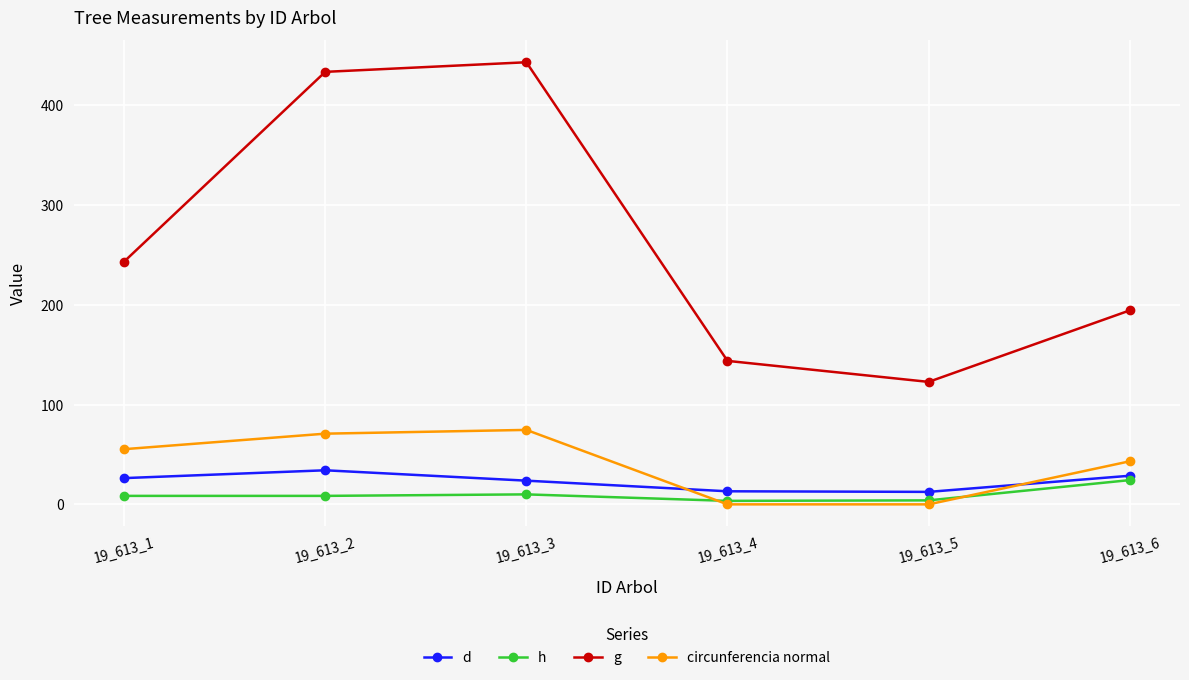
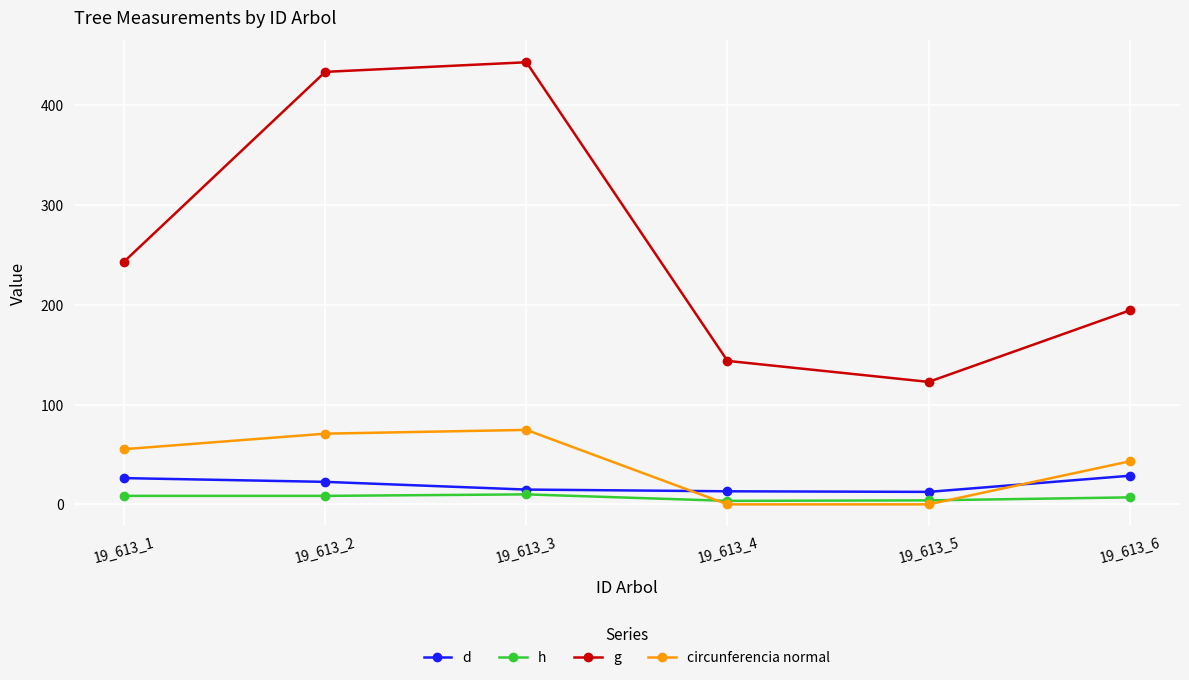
  {
    "d": {
      "19_613_1": 30,
-     "19_613_2": 30,
-     "19_613_3": 20,
+     "19_613_2": 20,
+     "19_613_3": 10,
      "19_613_4": 10,
      "19_613_5": 10,
      "19_613_6": 30
    },
    "h": {
      "19_613_1": 10,
      "19_613_2": 10,
      "19_613_3": 10,
      "19_613_4": 0,
      "19_613_5": 0,
-     "19_613_6": 20
+     "19_613_6": 10
    },
    "g": {
      "19_613_1": 240,
      "19_613_2": 430,
      "19_613_3": 440,
      "19_613_4": 140,
      "19_613_5": 120,
      "19_613_6": 190
    },
    "circunferencia normal": {
      "19_613_1": 60,
      "19_613_2": 70,
      "19_613_3": 70,
      "19_613_4": 0,
      "19_613_5": 0,
      "19_613_6": 40
    }
  }
